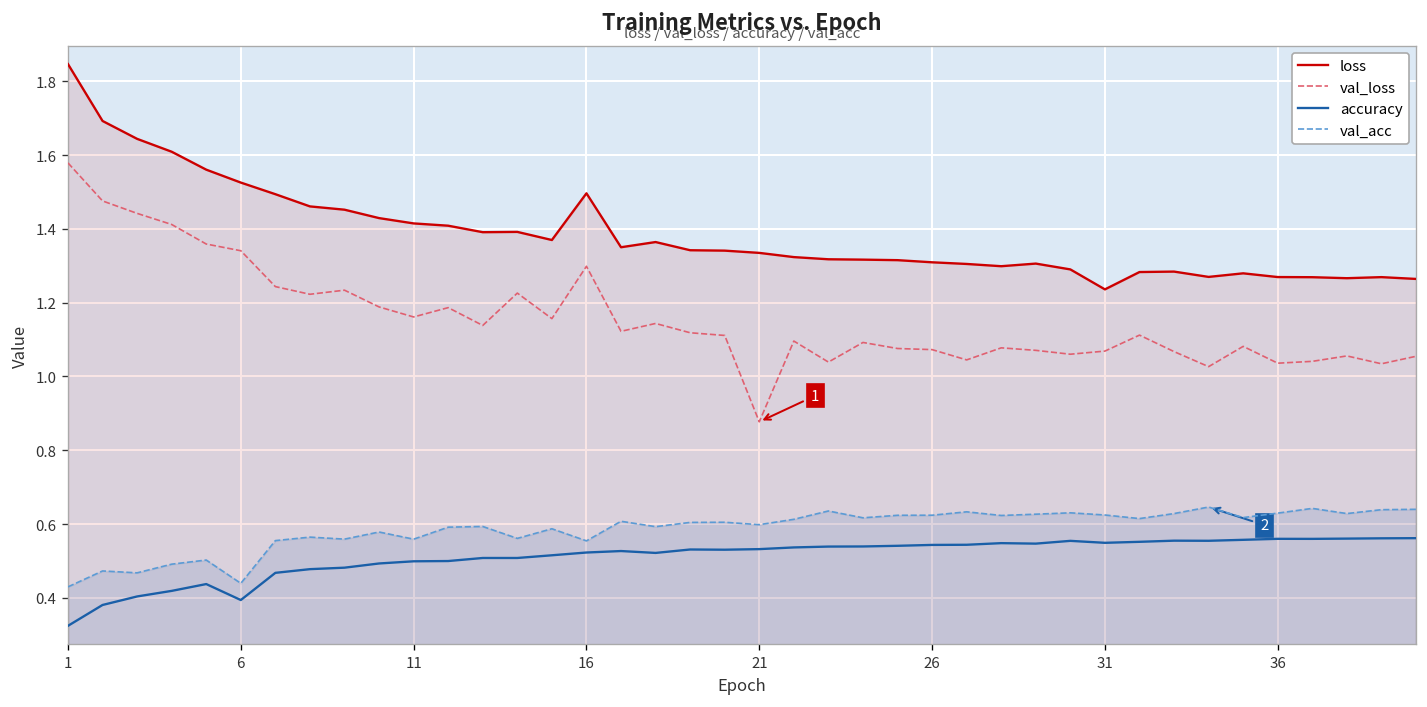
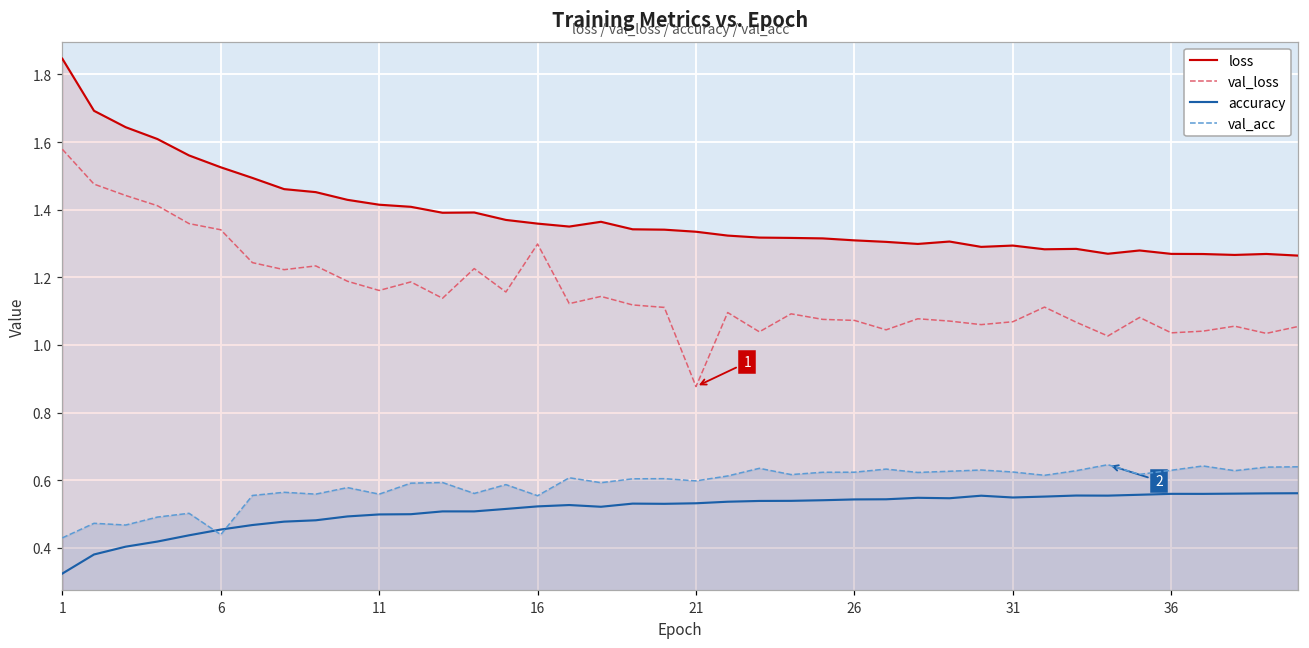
  {
    "loss": {
      "1": 1.85,
      "6": 1.53,
      "11": 1.41,
-     "16": 1.50,
+     "16": 1.36,
      "21": 1.33,
      "26": 1.31,
-     "31": 1.24,
+     "31": 1.29,
      "36": 1.27
    },
    "val_loss": {
      "1": 1.58,
      "6": 1.34,
      "11": 1.16,
      "16": 1.30,
      "21": 0.88,
      "26": 1.07,
      "31": 1.07,
      "36": 1.04
    },
    "accuracy": {
      "1": 0.32,
-     "6": 0.39,
+     "6": 0.45,
      "11": 0.50,
      "16": 0.52,
      "21": 0.53,
      "26": 0.54,
      "31": 0.55,
      "36": 0.56
    },
    "val_acc": {
      "1": 0.43,
      "6": 0.44,
      "11": 0.56,
      "16": 0.55,
      "21": 0.60,
      "26": 0.62,
      "31": 0.62,
      "36": 0.63
    }
  }
